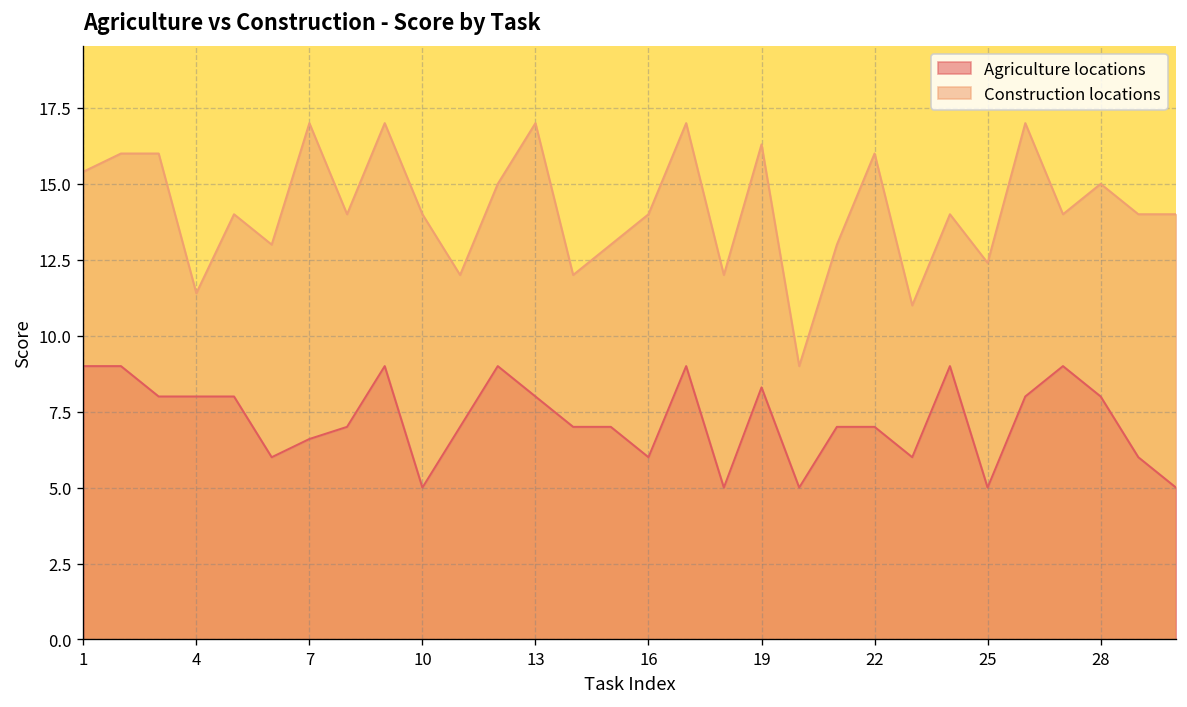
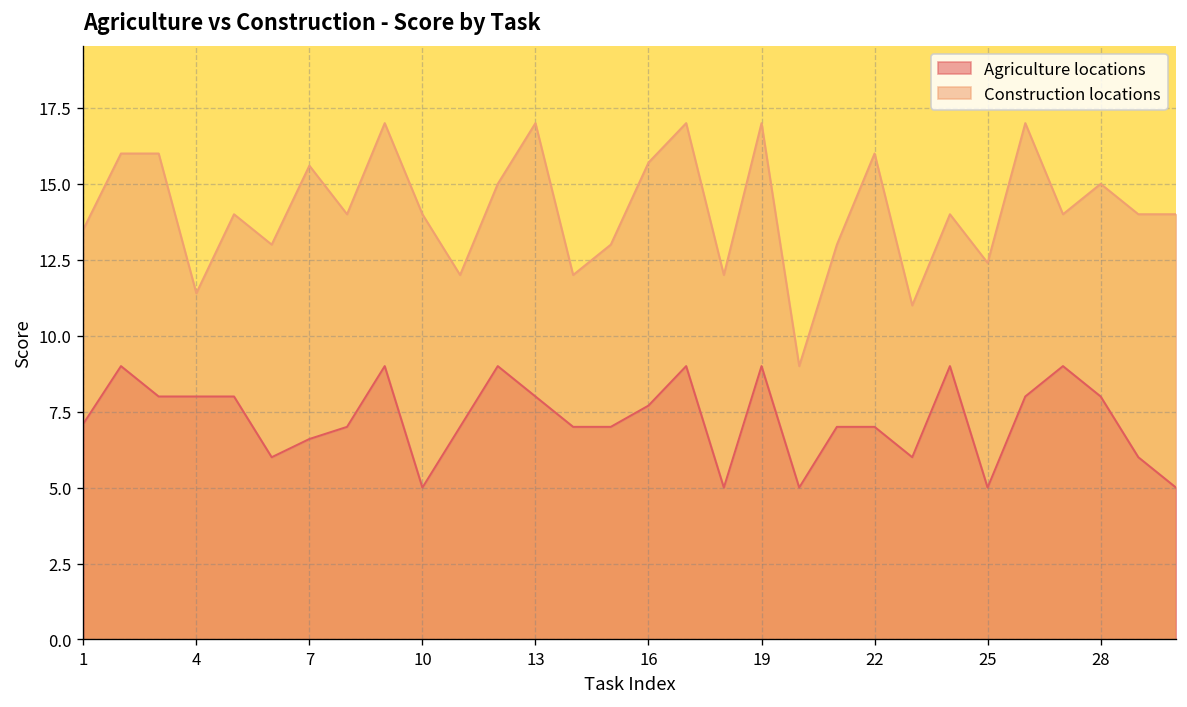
  {
    "Agriculture locations": {
-     "1": 9.0,
+     "1": 7.1,
      "4": 8.0,
      "7": 6.6,
      "10": 5.0,
      "13": 8.0,
-     "16": 6.0,
-     "19": 8.3,
+     "16": 7.7,
+     "19": 9.0,
      "22": 7.0,
      "25": 5.0,
      "28": 8.0
    },
    "Construction locations": {
      "1": 6.4,
      "4": 3.4,
-     "7": 10.4,
+     "7": 9.0,
      "10": 9.0,
      "13": 9.0,
      "16": 8.0,
      "19": 8.0,
      "22": 9.0,
      "25": 7.4,
      "28": 7.0
    }
  }
